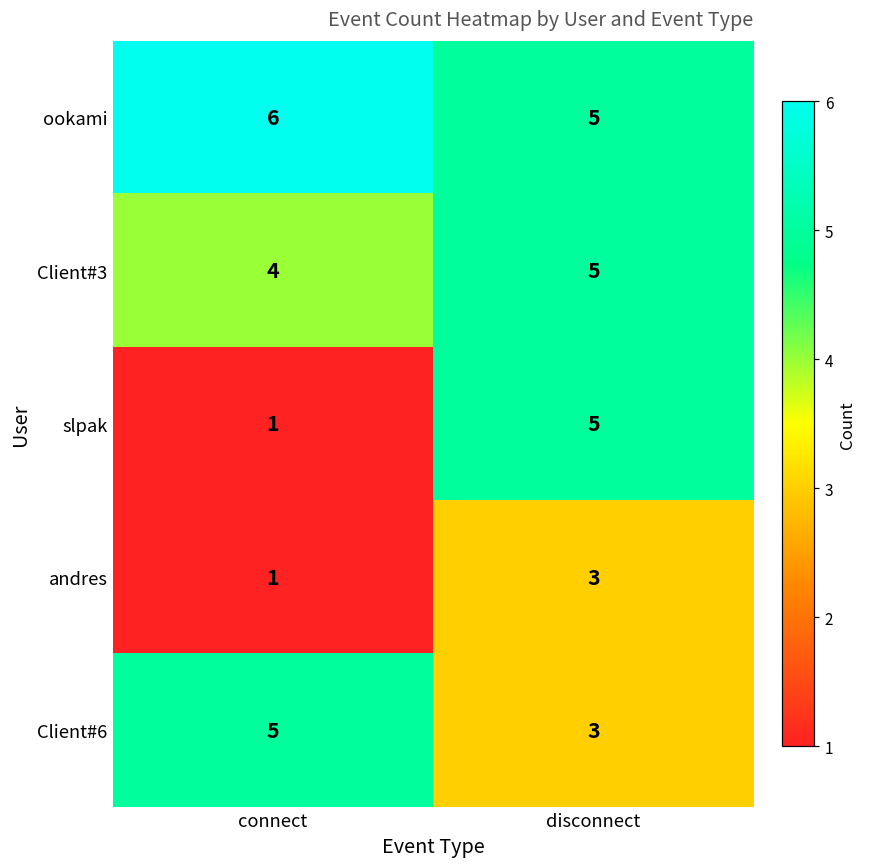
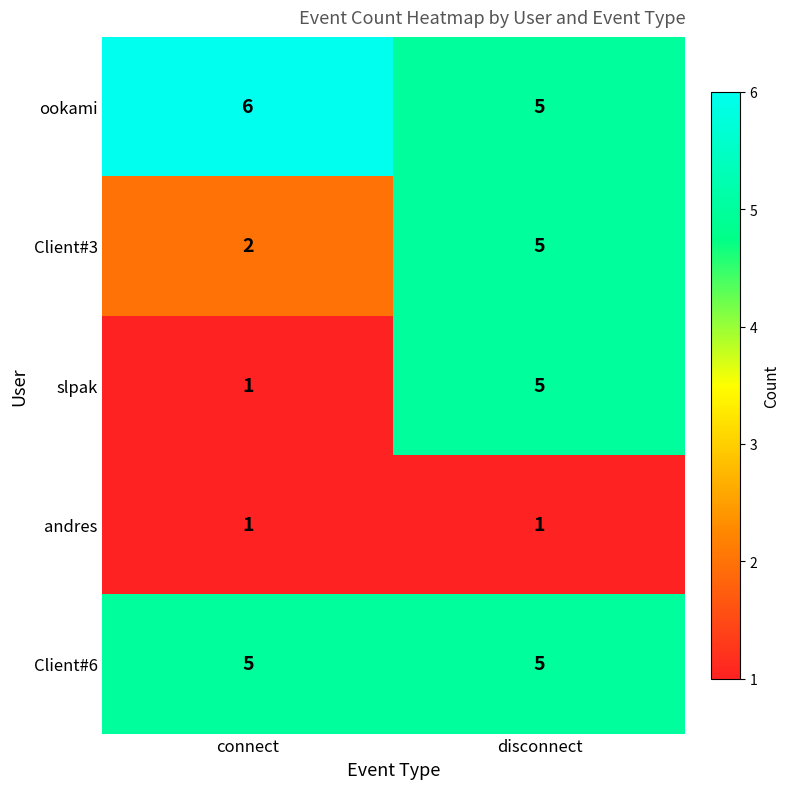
  {
    "ookami": {
      "connect": 6,
      "disconnect": 5
    },
    "Client#3": {
-     "connect": 4,
+     "connect": 2,
      "disconnect": 5
    },
    "slpak": {
      "connect": 1,
      "disconnect": 5
    },
    "andres": {
      "connect": 1,
-     "disconnect": 3
+     "disconnect": 1
    },
    "Client#6": {
      "connect": 5,
-     "disconnect": 3
+     "disconnect": 5
    }
  }
